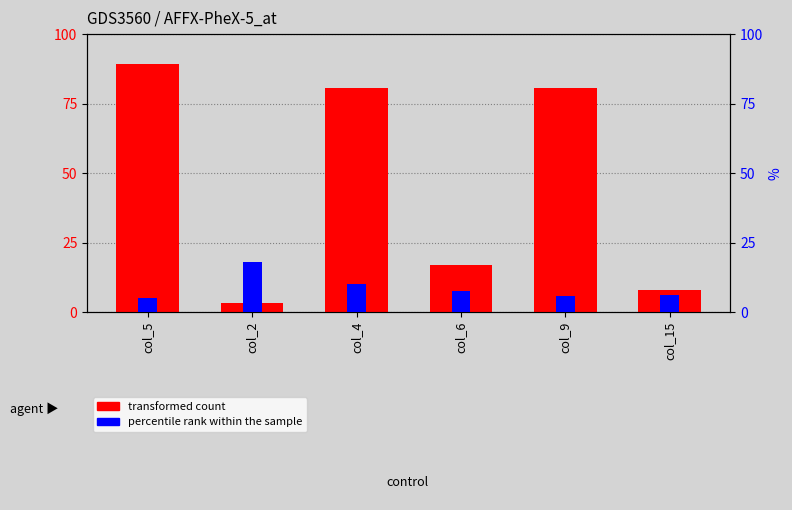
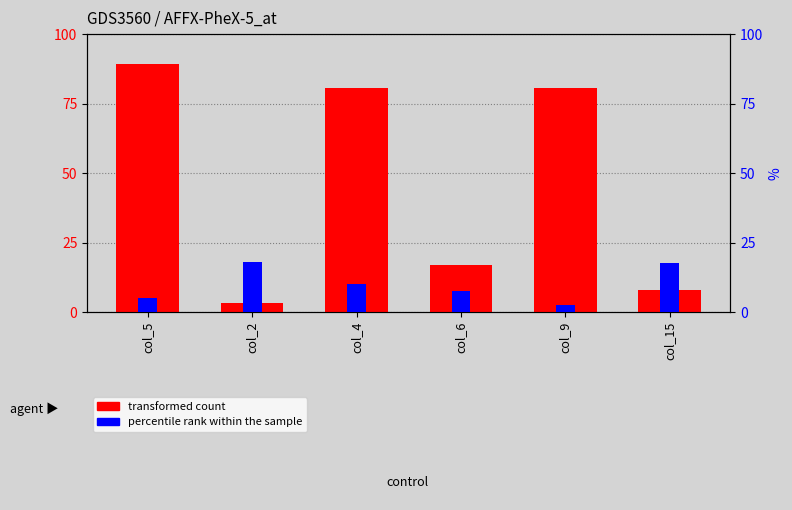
  {
    "transformed count": {
      "col_5": 89,
      "col_2": 3,
      "col_4": 81,
      "col_6": 17,
      "col_9": 81,
      "col_15": 8
    },
    "percentile rank within the sample": {
      "col_5": 5,
      "col_2": 18,
      "col_4": 10,
      "col_6": 8,
-     "col_9": 6,
-     "col_15": 6
+     "col_9": 3,
+     "col_15": 18
    }
  }
